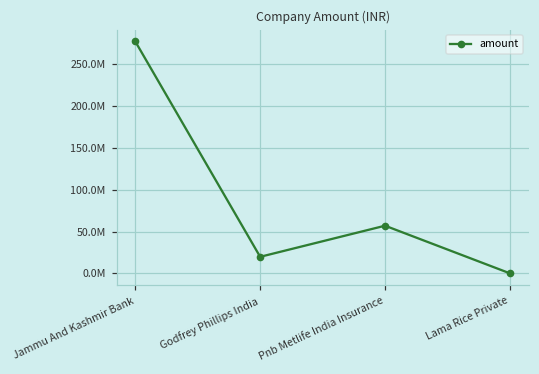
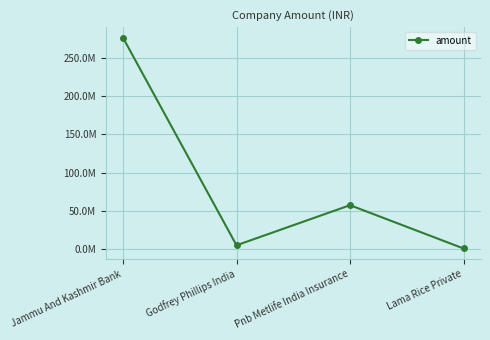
  {
    "Jammu And Kashmir Bank": 280000000,
-   "Godfrey Phillips India": 20000000,
+   "Godfrey Phillips India": 0,
    "Pnb Metlife India Insurance": 60000000,
    "Lama Rice Private": 0
  }
